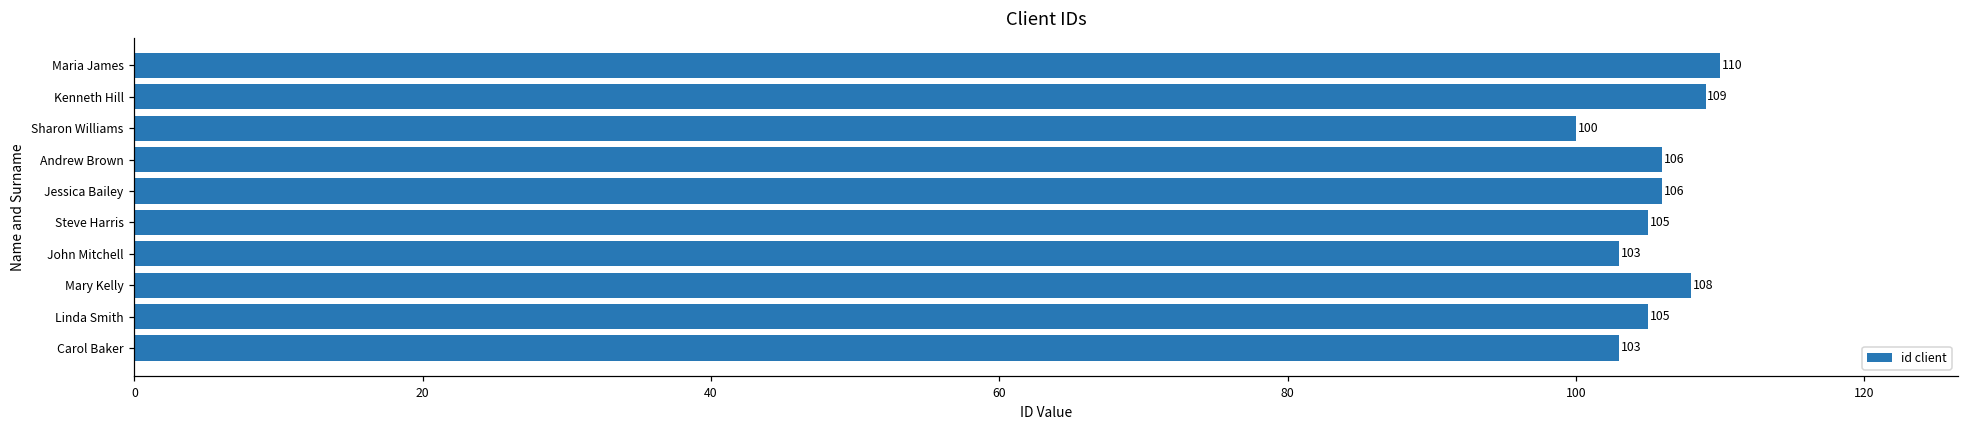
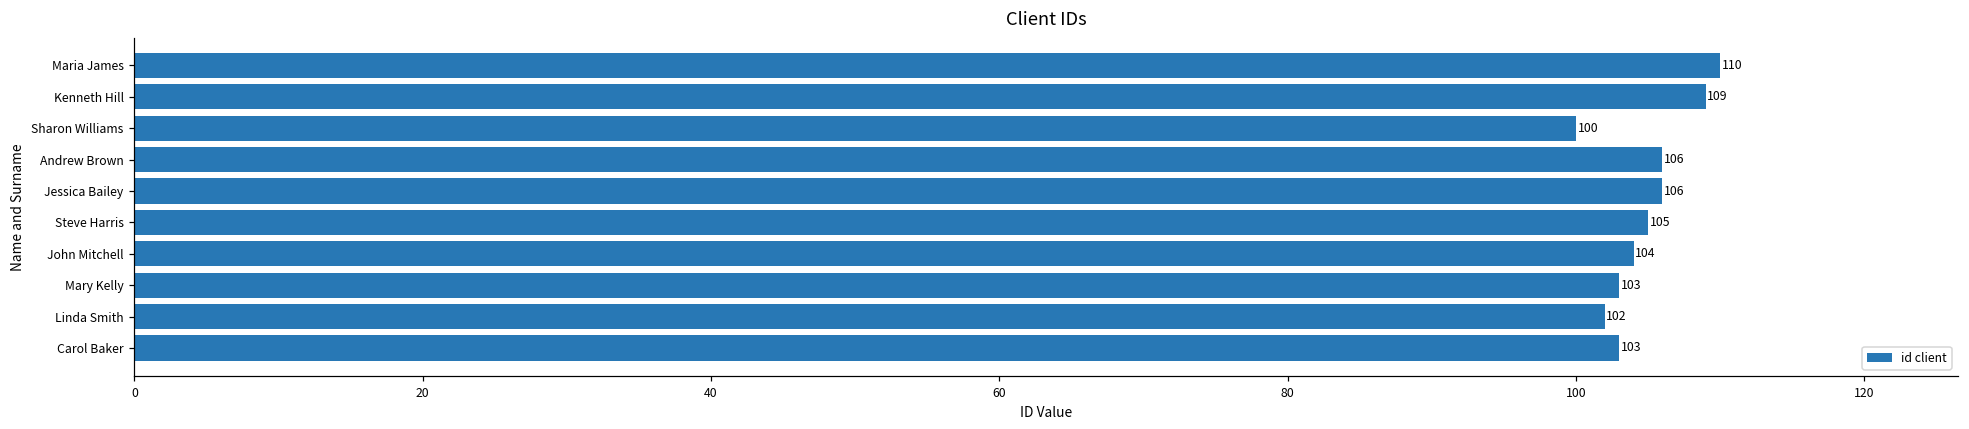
  {
    "Maria James": 110,
    "Kenneth Hill": 109,
    "Sharon Williams": 100,
    "Andrew Brown": 106,
    "Jessica Bailey": 106,
    "Steve Harris": 105,
-   "John Mitchell": 103,
-   "Mary Kelly": 108,
-   "Linda Smith": 105,
+   "John Mitchell": 104,
+   "Mary Kelly": 103,
+   "Linda Smith": 102,
    "Carol Baker": 103
  }
